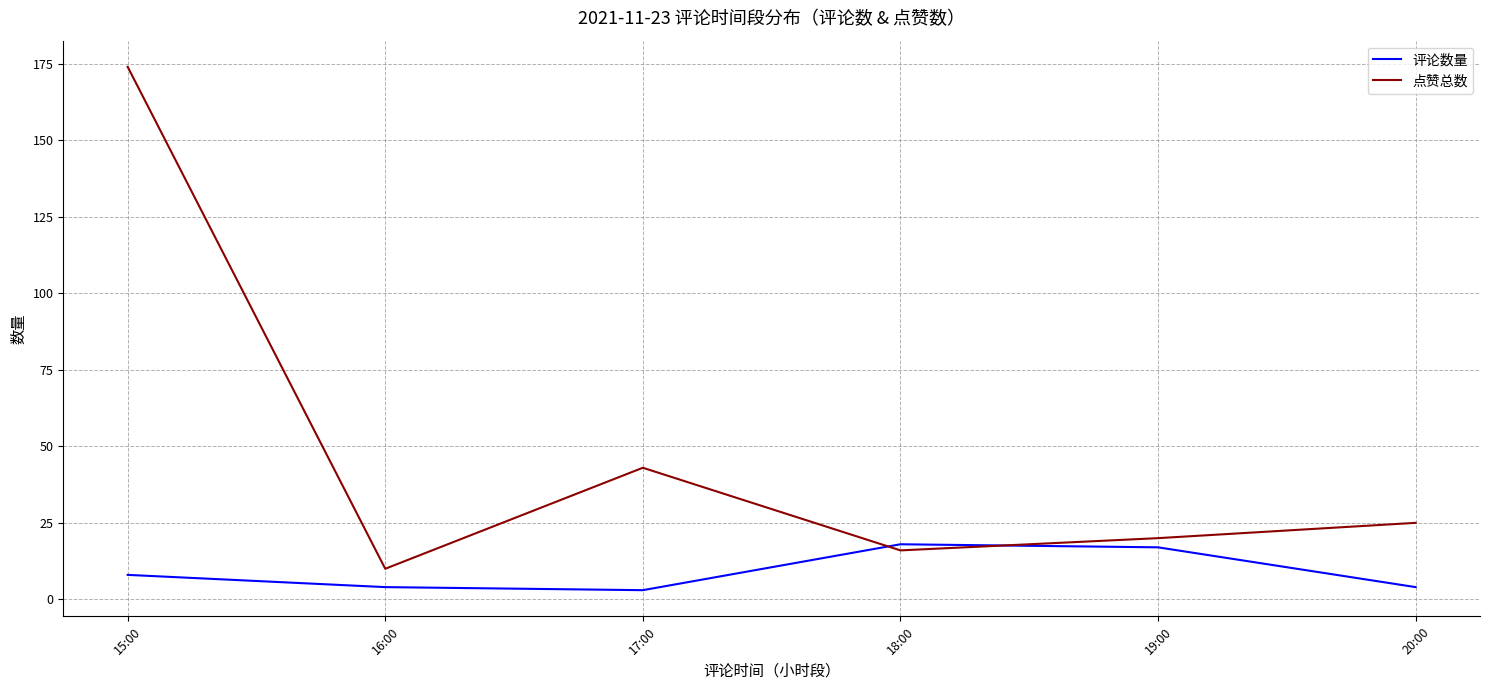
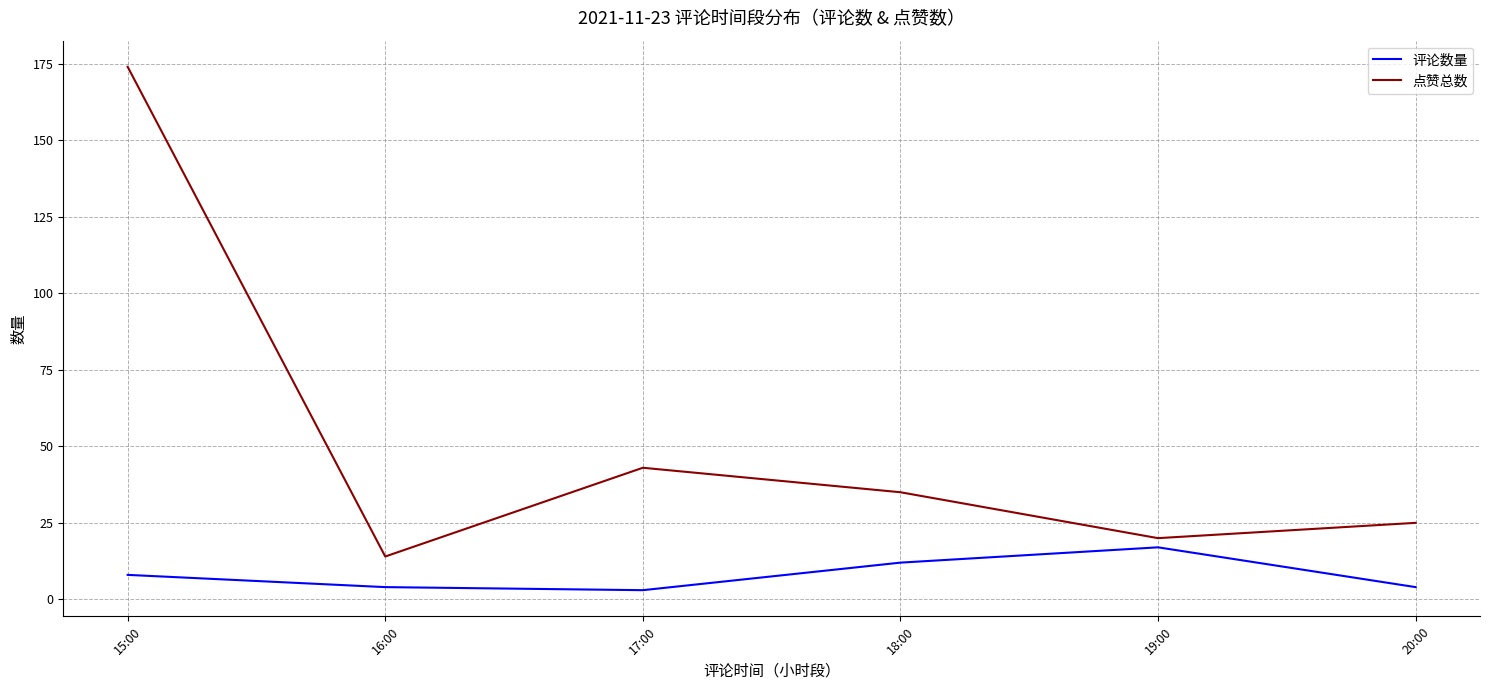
  {
    "评论数量": {
      "15:00": 8,
      "16:00": 4,
      "17:00": 3,
-     "18:00": 18,
+     "18:00": 12,
      "19:00": 17,
      "20:00": 4
    },
    "点赞总数": {
      "15:00": 174,
-     "16:00": 10,
+     "16:00": 14,
      "17:00": 43,
-     "18:00": 16,
+     "18:00": 35,
      "19:00": 20,
      "20:00": 25
    }
  }
